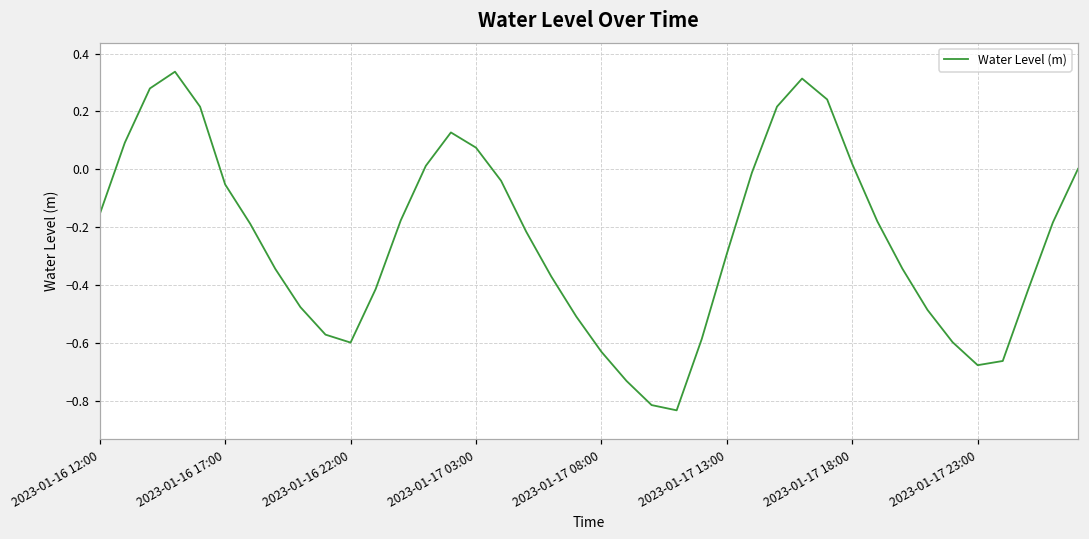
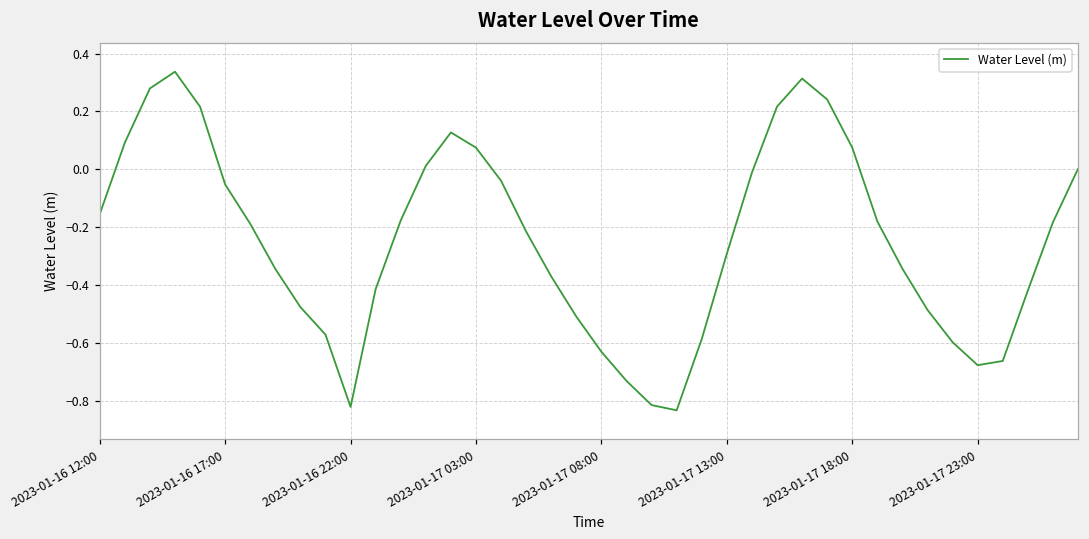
  {
    "2023-01-16 12:00": -0.16,
    "2023-01-16 17:00": -0.05,
-   "2023-01-16 22:00": -0.60,
+   "2023-01-16 22:00": -0.82,
    "2023-01-17 03:00": 0.07,
    "2023-01-17 08:00": -0.63,
    "2023-01-17 13:00": -0.29,
-   "2023-01-17 18:00": 0.02,
+   "2023-01-17 18:00": 0.07,
    "2023-01-17 23:00": -0.68
  }
